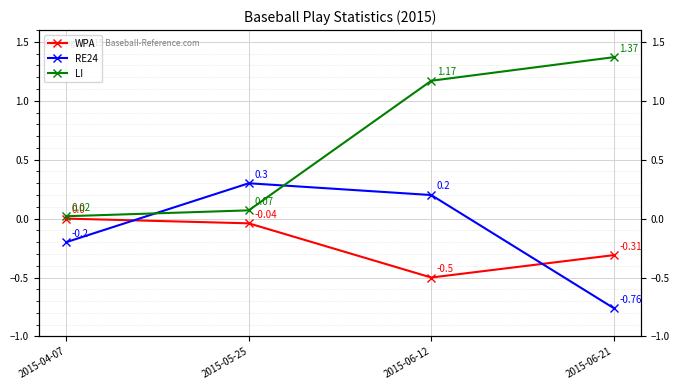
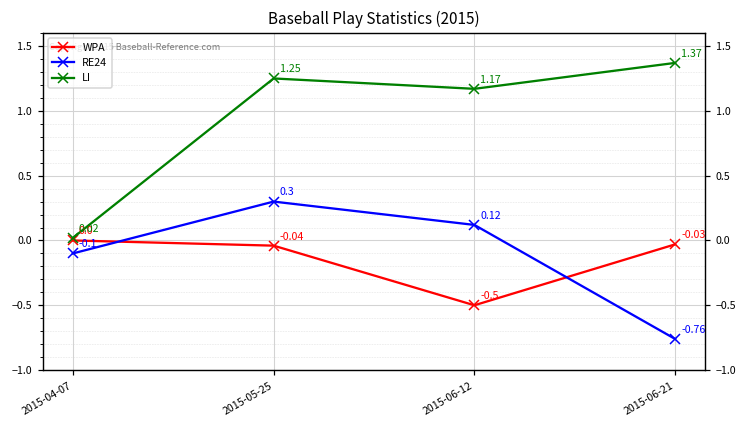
  {
    "WPA": {
      "2015-05-25": -0.04,
      "2015-06-12": -0.5,
-     "2015-06-21": -0.31
+     "2015-06-21": -0.03
    },
    "RE24": {
-     "2015-04-07": -0.2,
+     "2015-04-07": -0.1,
      "2015-05-25": 0.3,
-     "2015-06-12": 0.2,
+     "2015-06-12": 0.12,
      "2015-06-21": -0.76
    },
    "LI": {
-     "2015-05-25": 0.07,
+     "2015-05-25": 1.25,
      "2015-06-12": 1.17,
      "2015-06-21": 1.37
    }
  }
